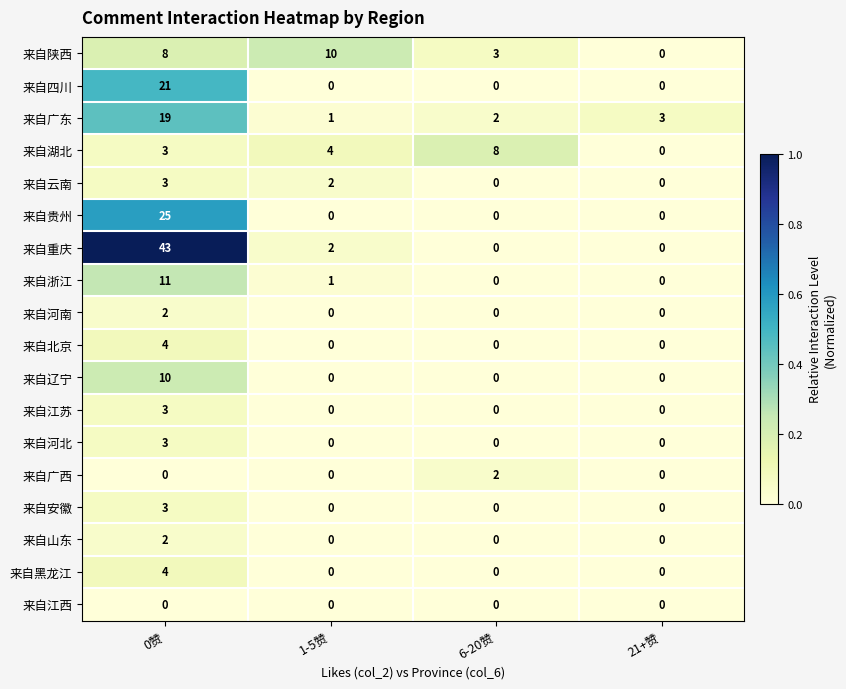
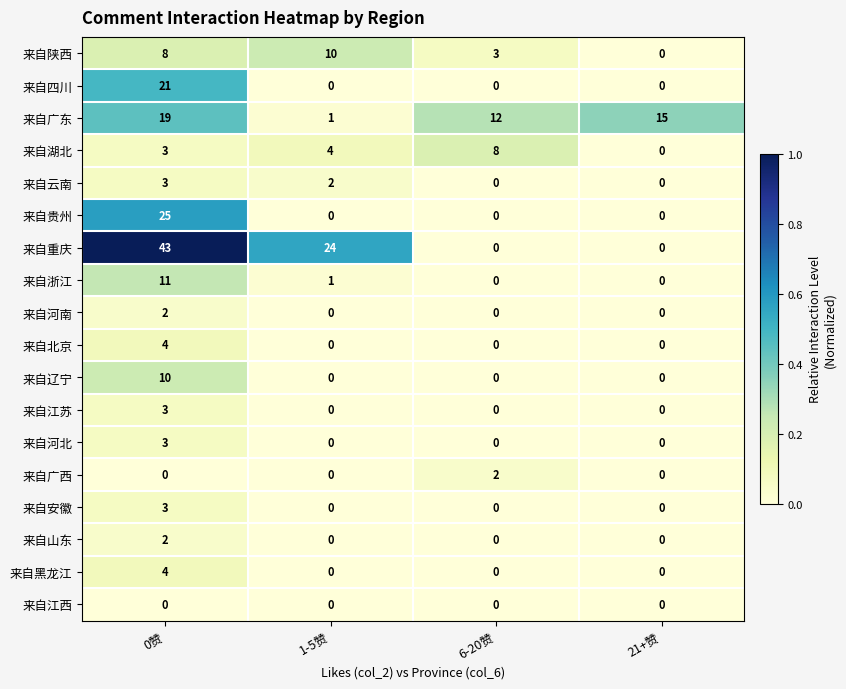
  {
    "来自陕西": {
      "0赞": 8,
      "1-5赞": 10,
      "6-20赞": 3,
      "21+赞": 0
    },
    "来自四川": {
      "0赞": 21,
      "1-5赞": 0,
      "6-20赞": 0,
      "21+赞": 0
    },
    "来自广东": {
      "0赞": 19,
      "1-5赞": 1,
-     "6-20赞": 2,
-     "21+赞": 3
+     "6-20赞": 12,
+     "21+赞": 15
    },
    "来自湖北": {
      "0赞": 3,
      "1-5赞": 4,
      "6-20赞": 8,
      "21+赞": 0
    },
    "来自云南": {
      "0赞": 3,
      "1-5赞": 2,
      "6-20赞": 0,
      "21+赞": 0
    },
    "来自贵州": {
      "0赞": 25,
      "1-5赞": 0,
      "6-20赞": 0,
      "21+赞": 0
    },
    "来自重庆": {
      "0赞": 43,
-     "1-5赞": 2,
+     "1-5赞": 24,
      "6-20赞": 0,
      "21+赞": 0
    },
    "来自浙江": {
      "0赞": 11,
      "1-5赞": 1,
      "6-20赞": 0,
      "21+赞": 0
    },
    "来自河南": {
      "0赞": 2,
      "1-5赞": 0,
      "6-20赞": 0,
      "21+赞": 0
    },
    "来自北京": {
      "0赞": 4,
      "1-5赞": 0,
      "6-20赞": 0,
      "21+赞": 0
    },
    "来自辽宁": {
      "0赞": 10,
      "1-5赞": 0,
      "6-20赞": 0,
      "21+赞": 0
    },
    "来自江苏": {
      "0赞": 3,
      "1-5赞": 0,
      "6-20赞": 0,
      "21+赞": 0
    },
    "来自河北": {
      "0赞": 3,
      "1-5赞": 0,
      "6-20赞": 0,
      "21+赞": 0
    },
    "来自广西": {
      "0赞": 0,
      "1-5赞": 0,
      "6-20赞": 2,
      "21+赞": 0
    },
    "来自安徽": {
      "0赞": 3,
      "1-5赞": 0,
      "6-20赞": 0,
      "21+赞": 0
    },
    "来自山东": {
      "0赞": 2,
      "1-5赞": 0,
      "6-20赞": 0,
      "21+赞": 0
    },
    "来自黑龙江": {
      "0赞": 4,
      "1-5赞": 0,
      "6-20赞": 0,
      "21+赞": 0
    },
    "来自江西": {
      "0赞": 0,
      "1-5赞": 0,
      "6-20赞": 0,
      "21+赞": 0
    }
  }
